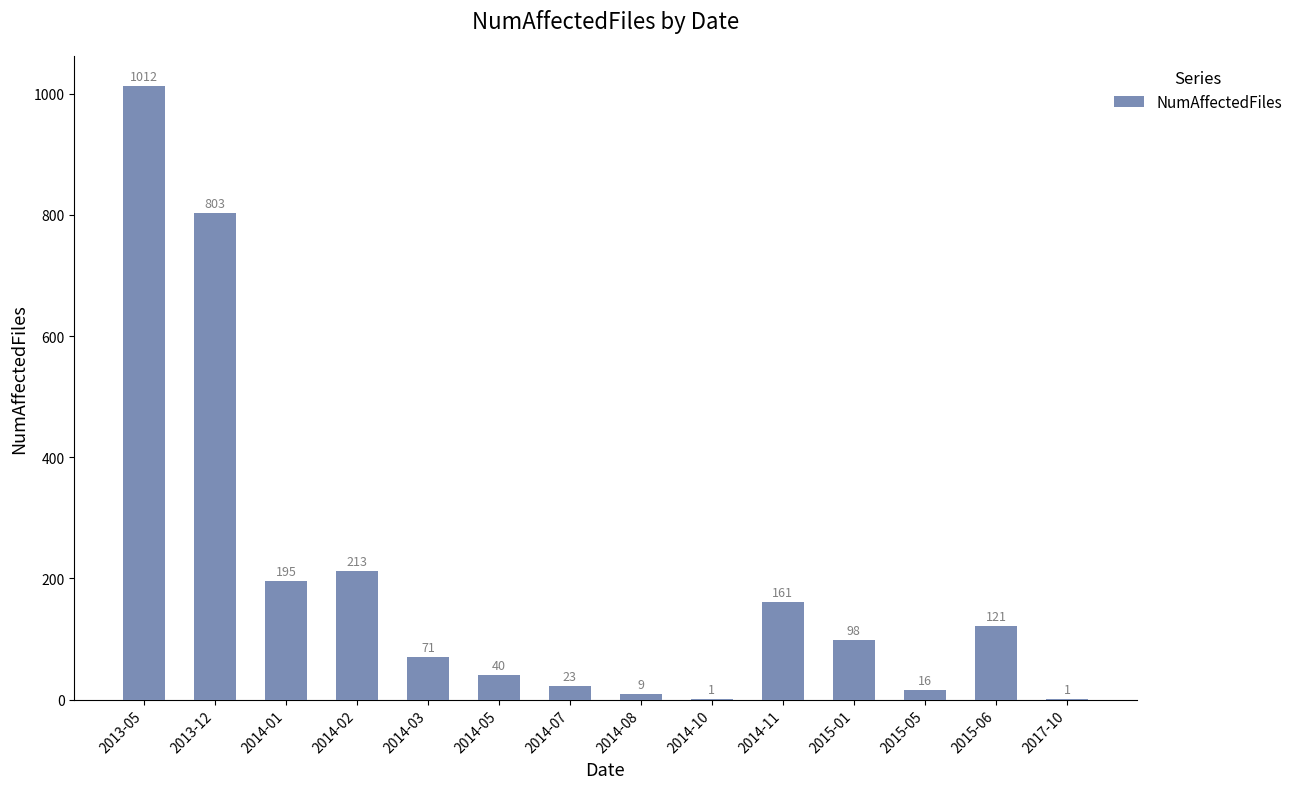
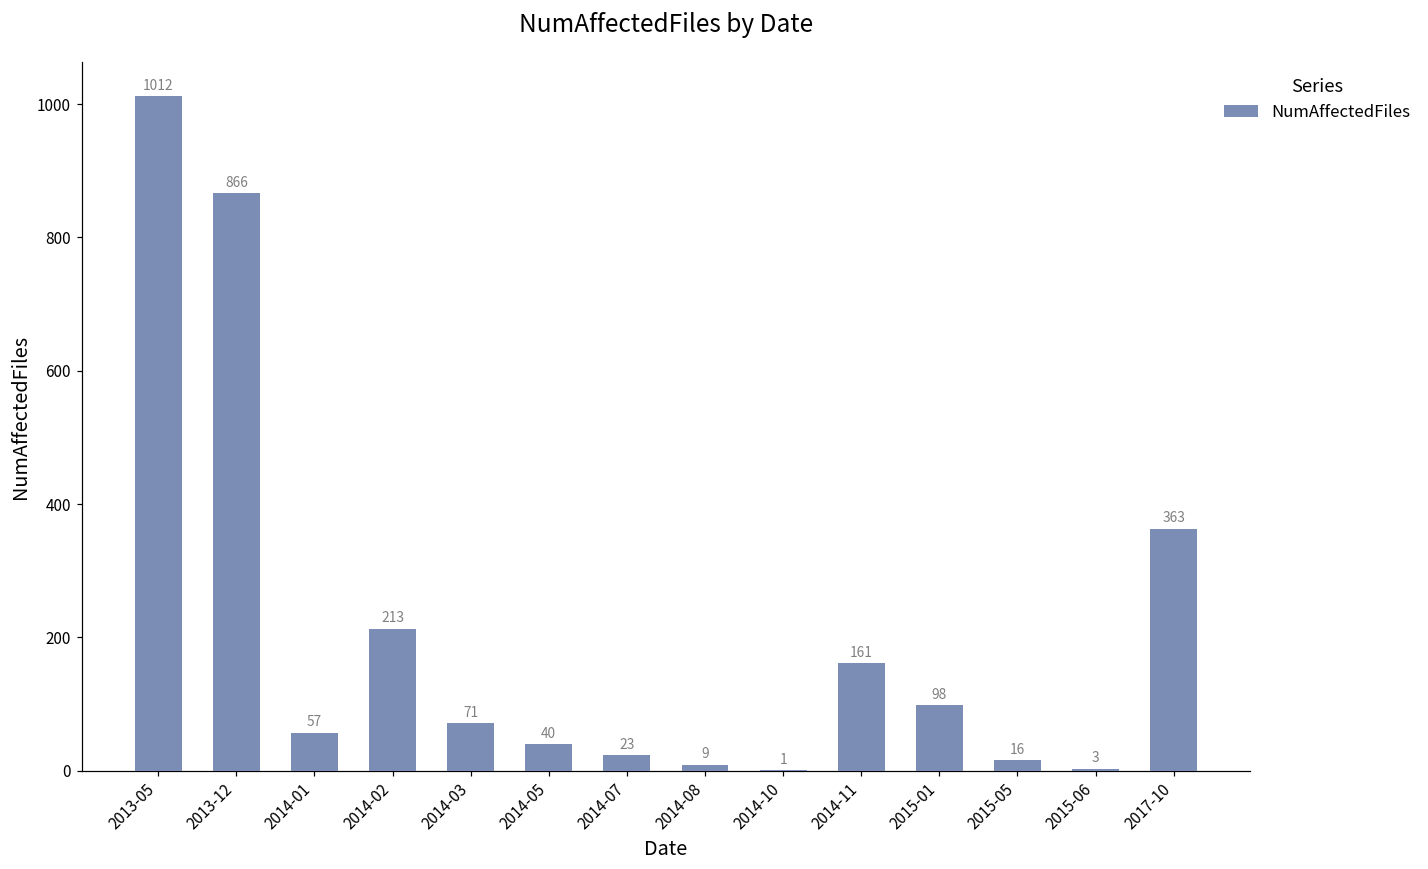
  {
    "2013-05": 1012,
-   "2013-12": 803,
-   "2014-01": 195,
+   "2013-12": 866,
+   "2014-01": 57,
    "2014-02": 213,
    "2014-03": 71,
    "2014-05": 40,
    "2014-07": 23,
    "2014-08": 9,
    "2014-10": 1,
    "2014-11": 161,
    "2015-01": 98,
    "2015-05": 16,
-   "2015-06": 121,
-   "2017-10": 1
+   "2015-06": 3,
+   "2017-10": 363
  }
